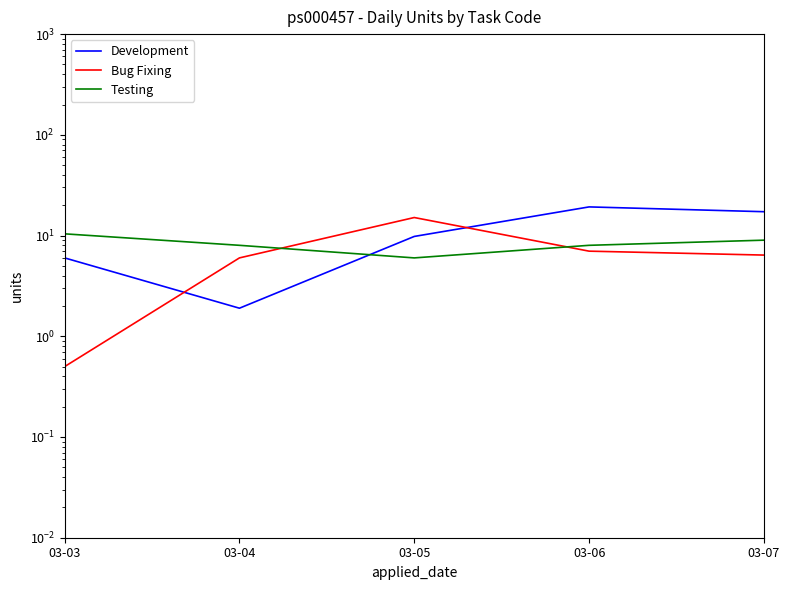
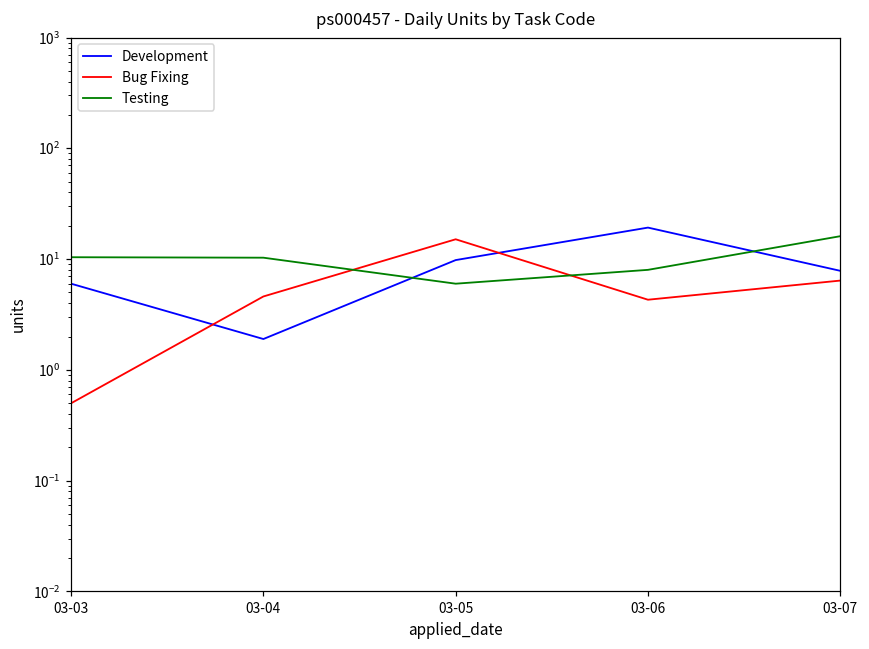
  {
    "Development": {
      "03-03": 6,
      "03-04": 2,
      "03-05": 10,
      "03-06": 19,
-     "03-07": 17
+     "03-07": 8
    },
    "Bug Fixing": {
      "03-03": 0.5,
-     "03-04": 6,
+     "03-04": 5,
      "03-05": 15,
-     "03-06": 7,
+     "03-06": 4.3,
      "03-07": 6
    },
    "Testing": {
      "03-03": 10,
-     "03-04": 8,
+     "03-04": 10,
      "03-05": 6,
      "03-06": 8,
-     "03-07": 9
+     "03-07": 16
    }
  }
